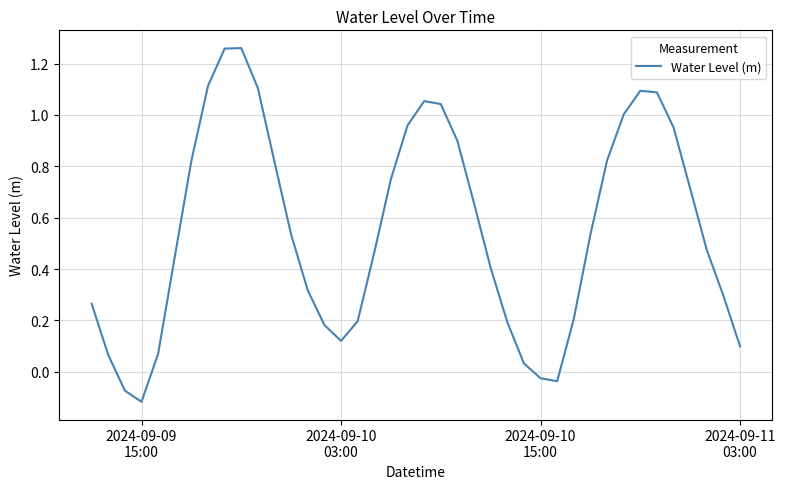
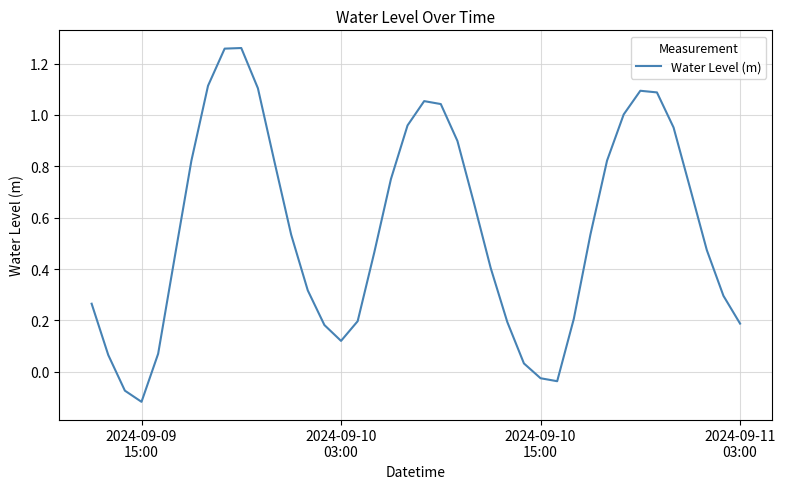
  {
    "2024-09-09 15:00": -0.12,
    "2024-09-10 03:00": 0.12,
    "2024-09-10 15:00": -0.03,
-   "2024-09-11 03:00": 0.10
+   "2024-09-11 03:00": 0.19
  }
